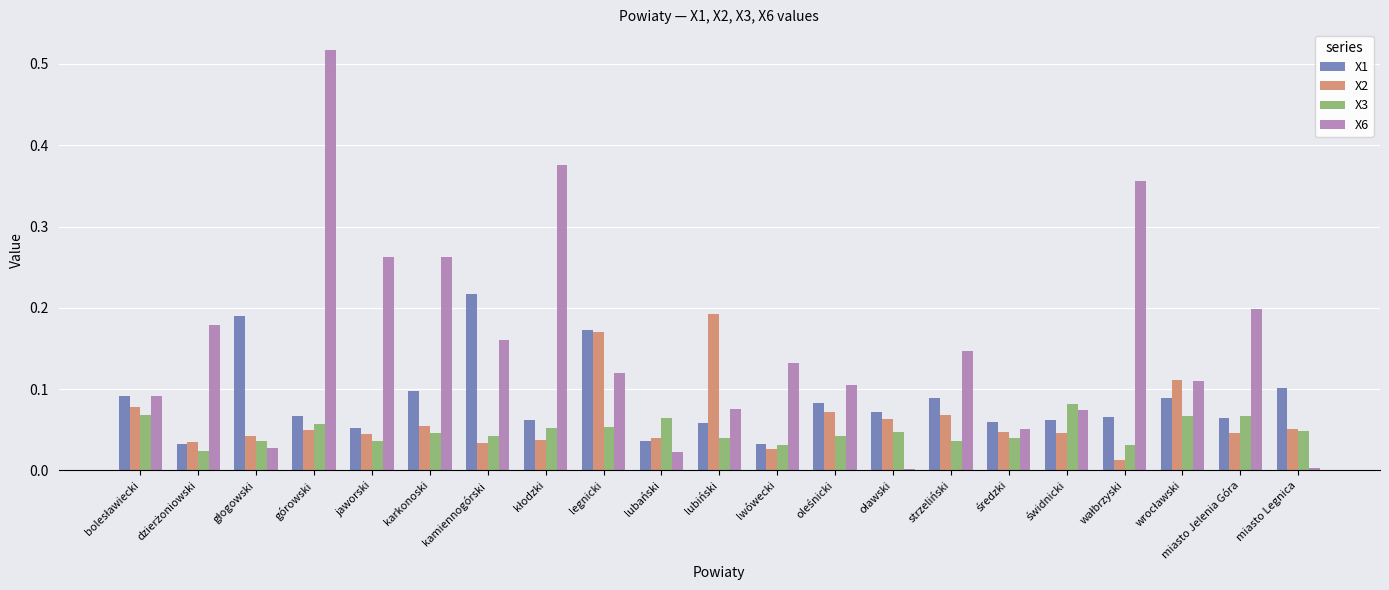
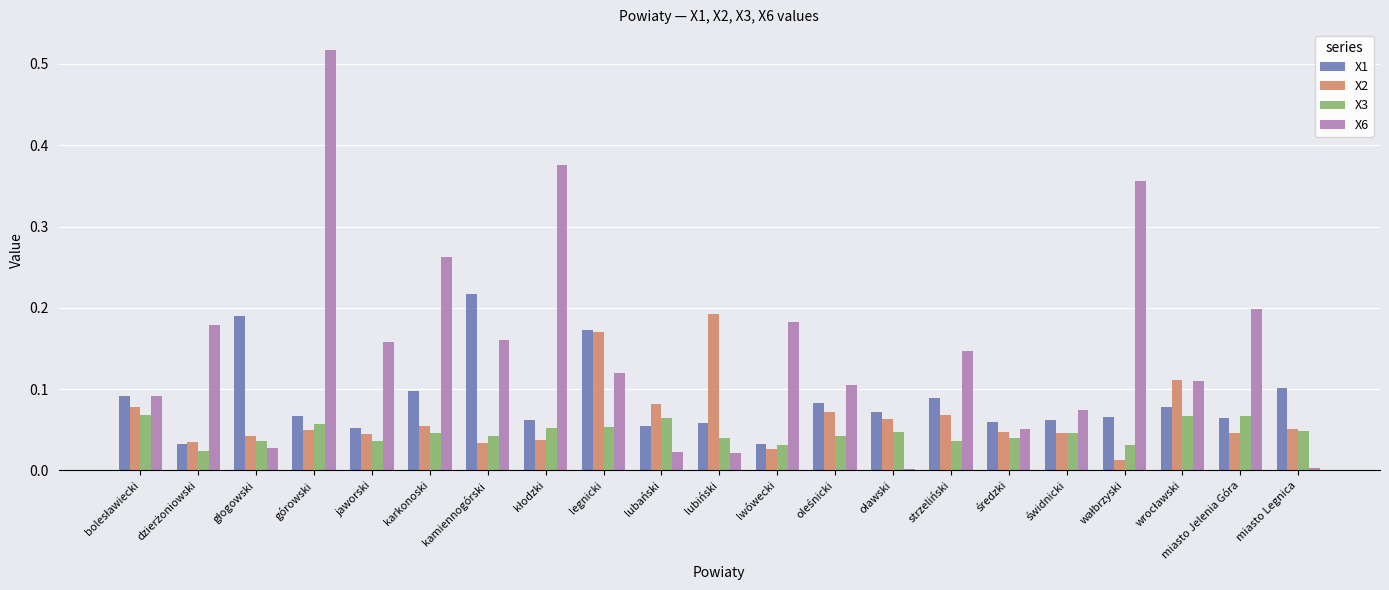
  {
    "X1": {
      "bolesławiecki": 0.09,
      "dzierżoniowski": 0.03,
      "głogowski": 0.19,
      "górowski": 0.07,
      "jaworski": 0.05,
      "karkonoski": 0.10,
      "kamiennogórski": 0.22,
      "kłodzki": 0.06,
      "legnicki": 0.17,
-     "lubański": 0.04,
+     "lubański": 0.05,
      "lubiński": 0.06,
      "lwówecki": 0.03,
      "oleśnicki": 0.08,
      "oławski": 0.07,
      "strzeliński": 0.09,
      "średzki": 0.06,
      "świdnicki": 0.06,
      "wałbrzyski": 0.07,
-     "wrocławski": 0.09,
+     "wrocławski": 0.08,
      "miasto Jelenia Góra": 0.06,
      "miasto Legnica": 0.10
    },
    "X2": {
      "bolesławiecki": 0.08,
      "dzierżoniowski": 0.04,
      "głogowski": 0.04,
      "górowski": 0.05,
      "jaworski": 0.04,
      "karkonoski": 0.05,
      "kamiennogórski": 0.03,
      "kłodzki": 0.04,
      "legnicki": 0.17,
-     "lubański": 0.04,
+     "lubański": 0.08,
      "lubiński": 0.19,
      "lwówecki": 0.03,
      "oleśnicki": 0.07,
      "oławski": 0.06,
      "strzeliński": 0.07,
      "średzki": 0.05,
      "świdnicki": 0.05,
      "wałbrzyski": 0.01,
      "wrocławski": 0.11,
      "miasto Jelenia Góra": 0.05,
      "miasto Legnica": 0.05
    },
    "X3": {
      "bolesławiecki": 0.07,
      "dzierżoniowski": 0.02,
      "głogowski": 0.04,
      "górowski": 0.06,
      "jaworski": 0.04,
      "karkonoski": 0.05,
      "kamiennogórski": 0.04,
      "kłodzki": 0.05,
      "legnicki": 0.05,
      "lubański": 0.06,
      "lubiński": 0.04,
      "lwówecki": 0.03,
      "oleśnicki": 0.04,
      "oławski": 0.05,
      "strzeliński": 0.04,
      "średzki": 0.04,
-     "świdnicki": 0.08,
+     "świdnicki": 0.05,
      "wałbrzyski": 0.03,
      "wrocławski": 0.07,
      "miasto Jelenia Góra": 0.07,
      "miasto Legnica": 0.05
    },
    "X6": {
      "bolesławiecki": 0.09,
      "dzierżoniowski": 0.18,
      "głogowski": 0.03,
      "górowski": 0.52,
-     "jaworski": 0.26,
+     "jaworski": 0.16,
      "karkonoski": 0.26,
      "kamiennogórski": 0.16,
      "kłodzki": 0.38,
      "legnicki": 0.12,
      "lubański": 0.02,
-     "lubiński": 0.08,
-     "lwówecki": 0.13,
+     "lubiński": 0.02,
+     "lwówecki": 0.18,
      "oleśnicki": 0.10,
      "strzeliński": 0.15,
      "średzki": 0.05,
      "świdnicki": 0.07,
      "wałbrzyski": 0.36,
      "wrocławski": 0.11,
      "miasto Jelenia Góra": 0.20
    }
  }
